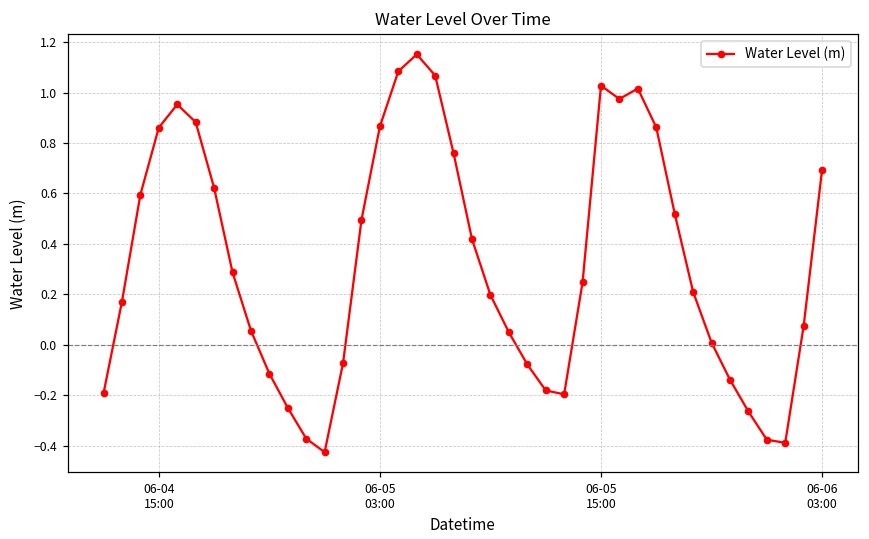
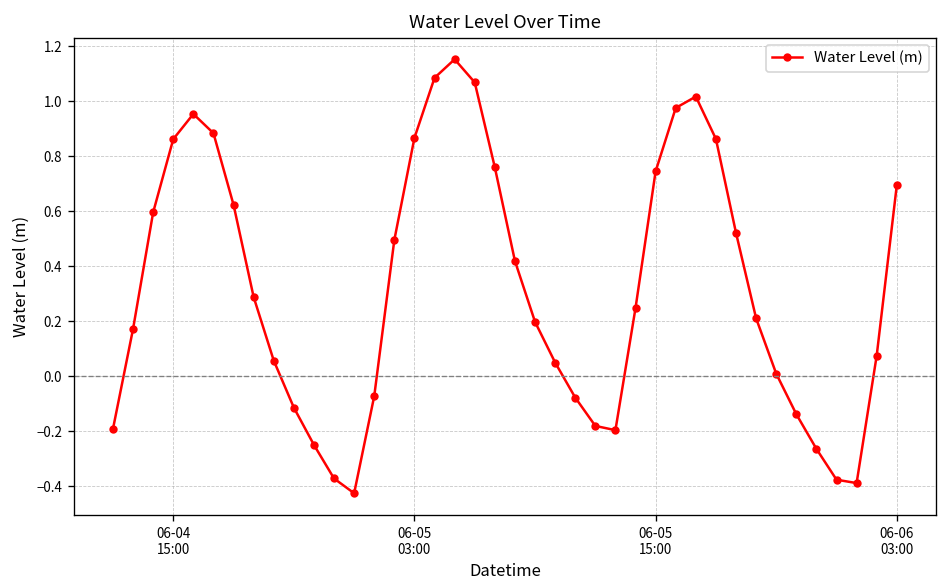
  {
    "06-04 15:00": 0.86,
    "06-05 03:00": 0.87,
-   "06-05 15:00": 1.03,
+   "06-05 15:00": 0.74,
    "06-06 03:00": 0.69
  }
